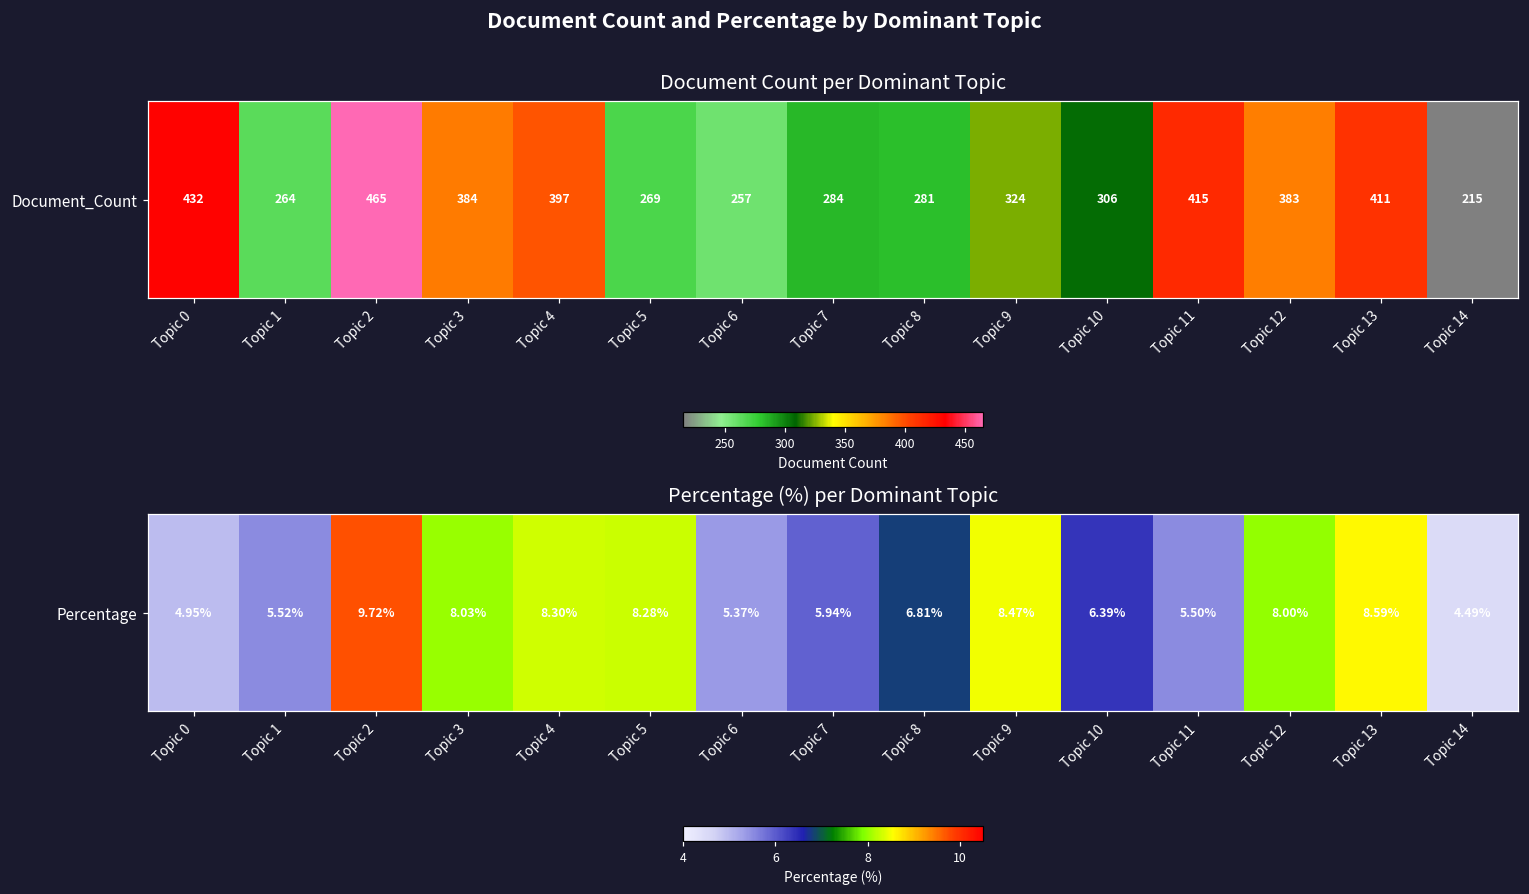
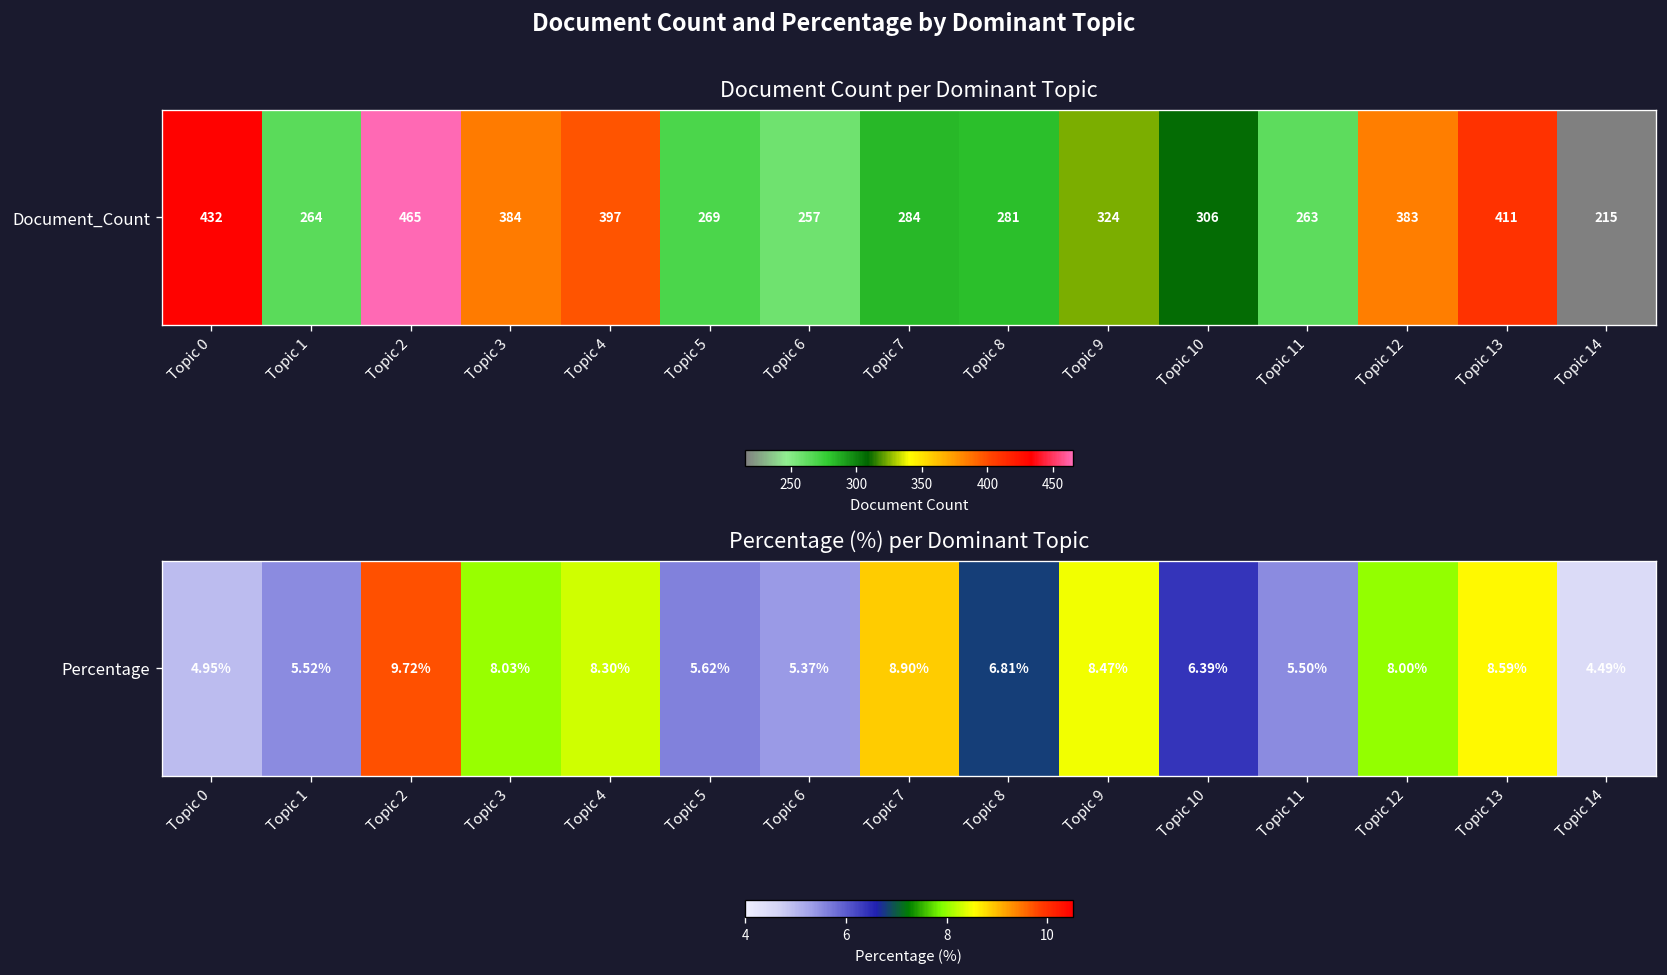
  {
    "Document Count per Dominant Topic": {
      "Document_Count": {
        "Topic 0": "432",
        "Topic 1": "264",
        "Topic 2": "465",
        "Topic 3": "384",
        "Topic 4": "397",
        "Topic 5": "269",
        "Topic 6": "257",
        "Topic 7": "284",
        "Topic 8": "281",
        "Topic 9": "324",
        "Topic 10": "306",
-       "Topic 11": "415",
+       "Topic 11": "263",
        "Topic 12": "383",
        "Topic 13": "411",
        "Topic 14": "215"
      }
    },
    "Percentage (%) per Dominant Topic": {
      "Percentage": {
        "Topic 0": "4.95%",
        "Topic 1": "5.52%",
        "Topic 2": "9.72%",
        "Topic 3": "8.03%",
        "Topic 4": "8.30%",
-       "Topic 5": "8.28%",
+       "Topic 5": "5.62%",
        "Topic 6": "5.37%",
-       "Topic 7": "5.94%",
+       "Topic 7": "8.90%",
        "Topic 8": "6.81%",
        "Topic 9": "8.47%",
        "Topic 10": "6.39%",
        "Topic 11": "5.50%",
        "Topic 12": "8.00%",
        "Topic 13": "8.59%"
      }
    }
  }
